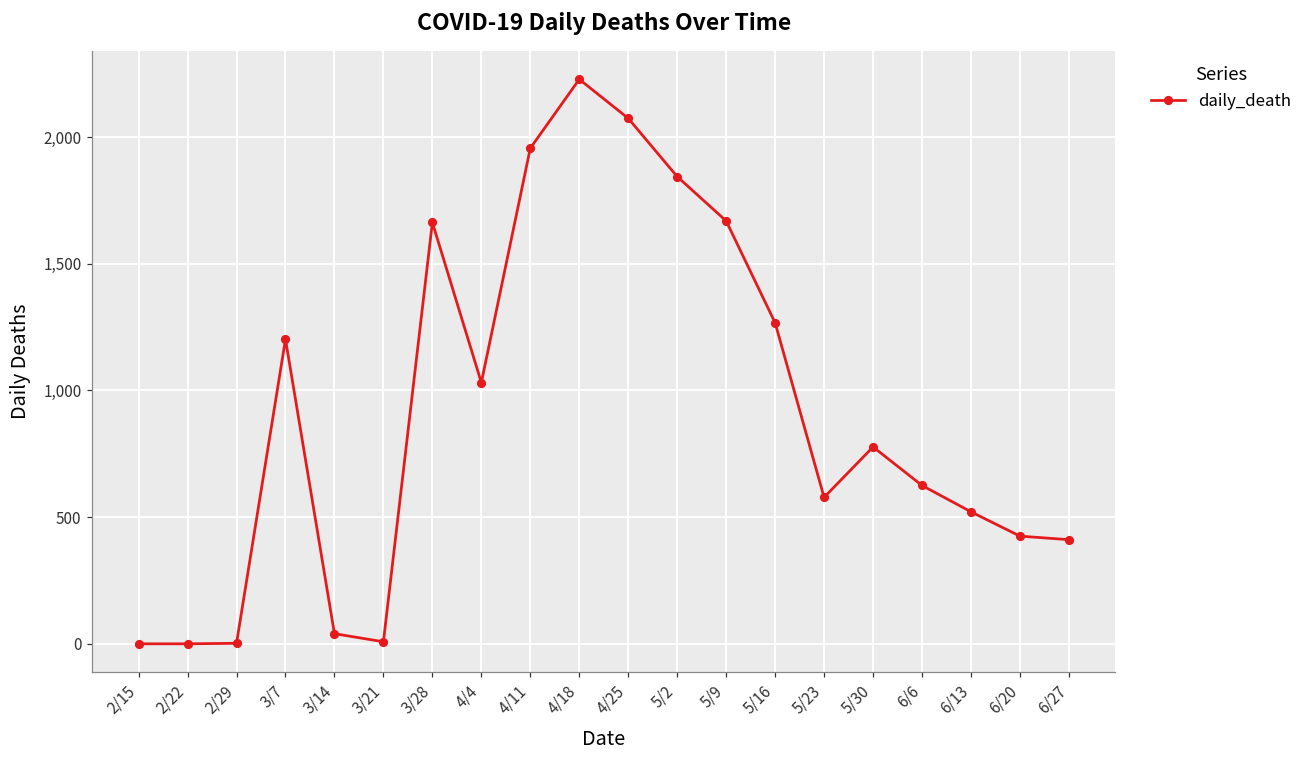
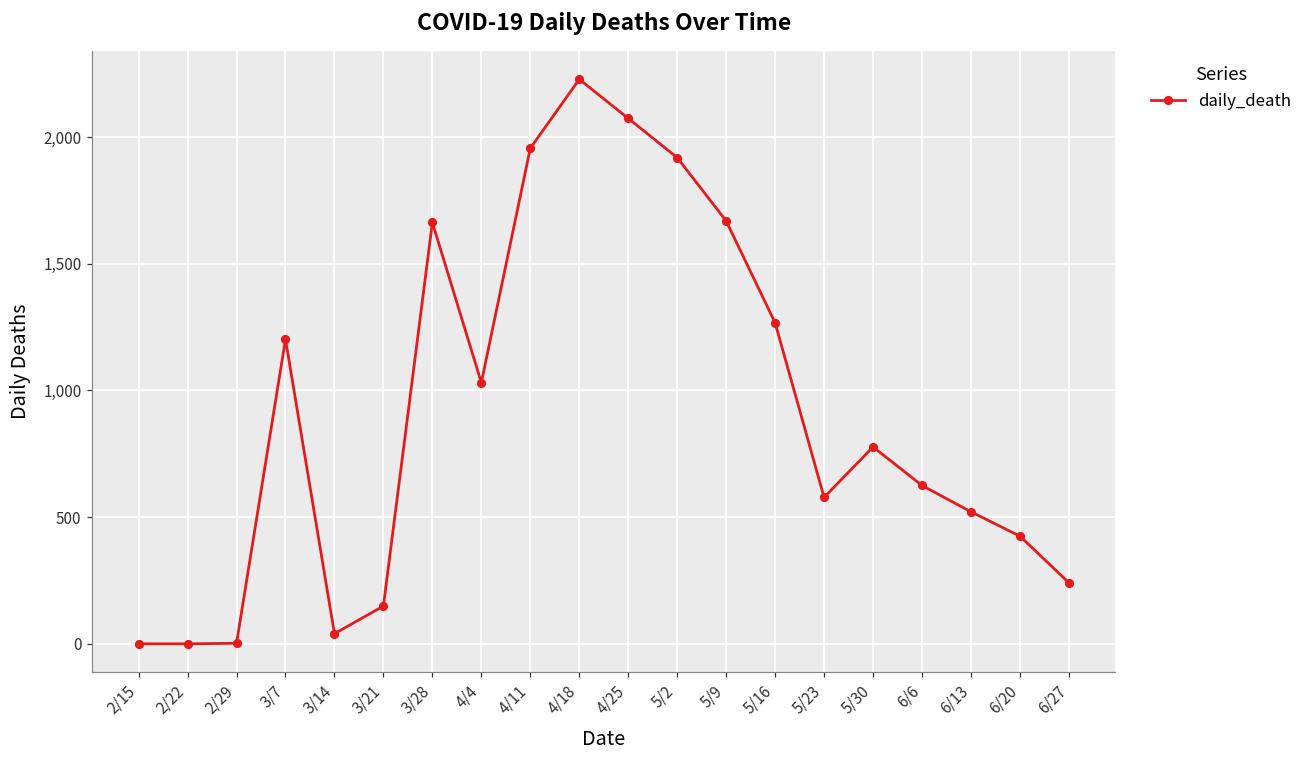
  {
    "2/15": "0",
    "2/22": "0",
    "2/29": "0",
    "3/7": "1,200",
    "3/14": "40",
-   "3/21": "10",
+   "3/21": "150",
    "3/28": "1,660",
    "4/4": "1,030",
    "4/11": "1,960",
    "4/18": "2,230",
    "4/25": "2,070",
-   "5/2": "1,840",
+   "5/2": "1,920",
    "5/9": "1,670",
    "5/16": "1,270",
    "5/23": "580",
    "5/30": "780",
    "6/6": "630",
    "6/13": "520",
    "6/20": "430",
-   "6/27": "410"
+   "6/27": "240"
  }
